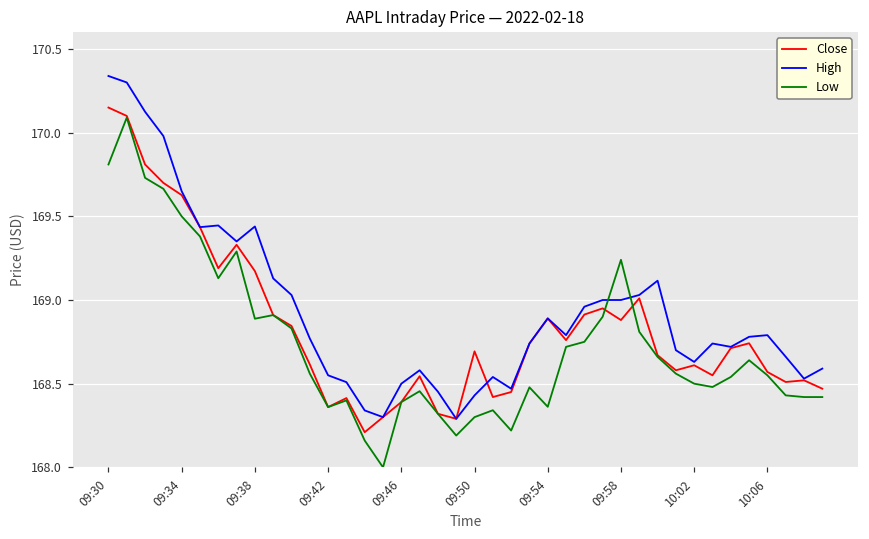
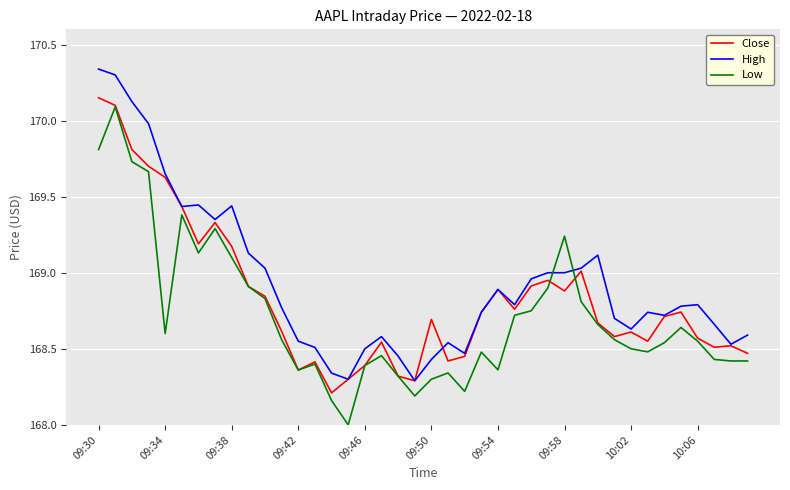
  {
    "Close": {
      "09:30": 170.15,
      "09:34": 169.63,
      "09:38": 169.17,
      "09:50": 168.69,
      "09:58": 168.88,
      "10:02": 168.61,
      "10:06": 168.57
    },
    "High": {
      "09:30": 170.34,
      "09:34": 169.65,
      "09:38": 169.44,
      "09:42": 168.55,
      "09:46": 168.50,
      "09:50": 168.43,
      "09:58": 169.00,
      "10:02": 168.63,
      "10:06": 168.79
    },
    "Low": {
      "09:30": 169.81,
-     "09:34": 169.5,
-     "09:38": 168.89,
+     "09:34": 168.6,
+     "09:38": 169.10,
      "09:50": 168.30,
      "09:54": 168.36,
      "09:58": 169.24,
      "10:02": 168.50,
      "10:06": 168.55
    }
  }
